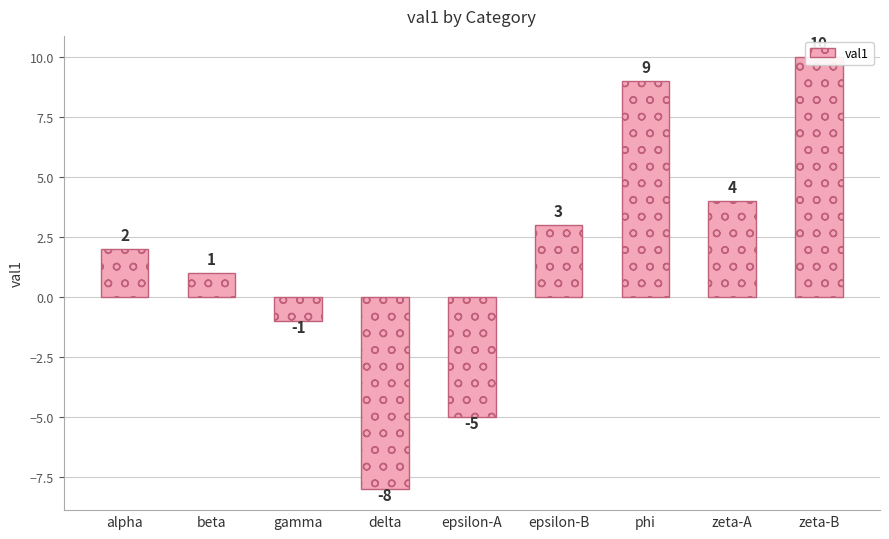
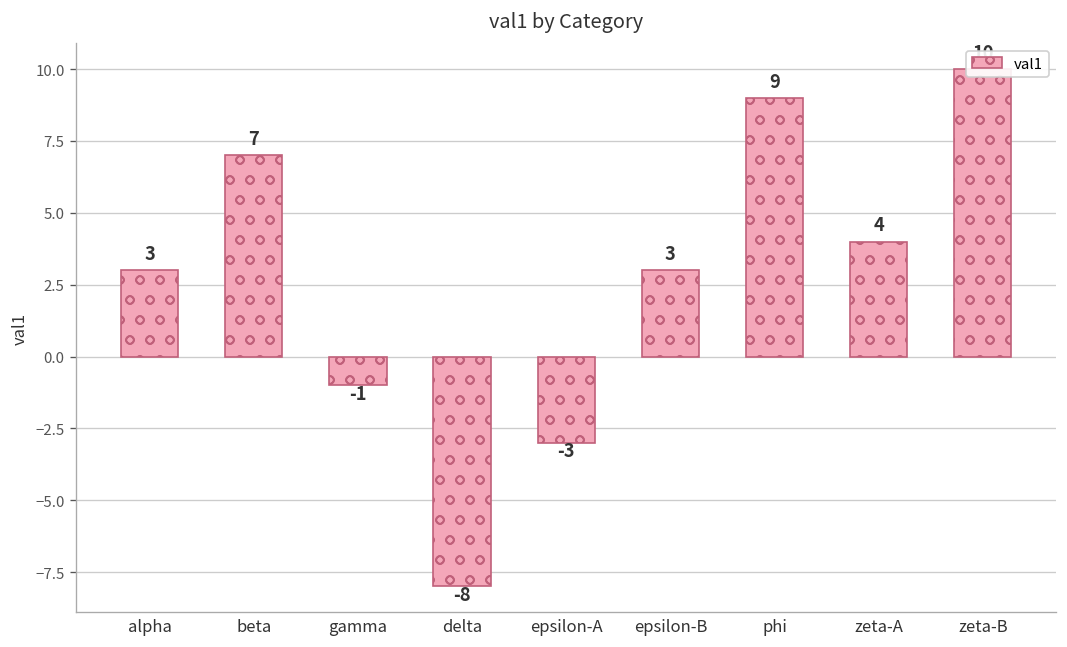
  {
-   "alpha": 2,
-   "beta": 1,
+   "alpha": 3,
+   "beta": 7,
    "gamma": -1,
    "delta": -8,
-   "epsilon-A": -5,
+   "epsilon-A": -3,
    "epsilon-B": 3,
    "phi": 9,
    "zeta-A": 4
  }
